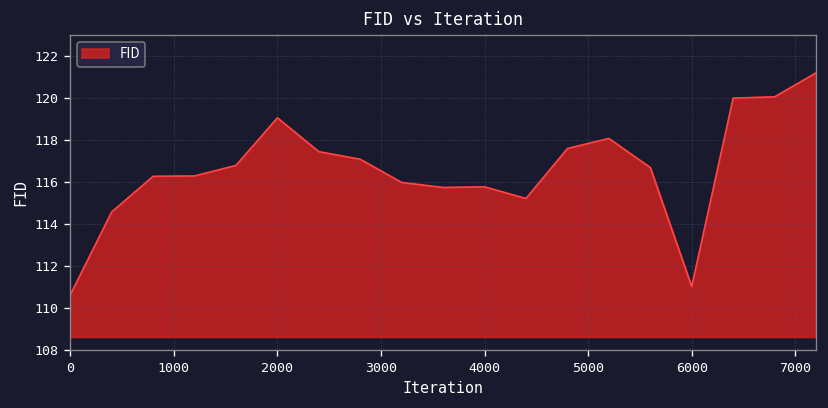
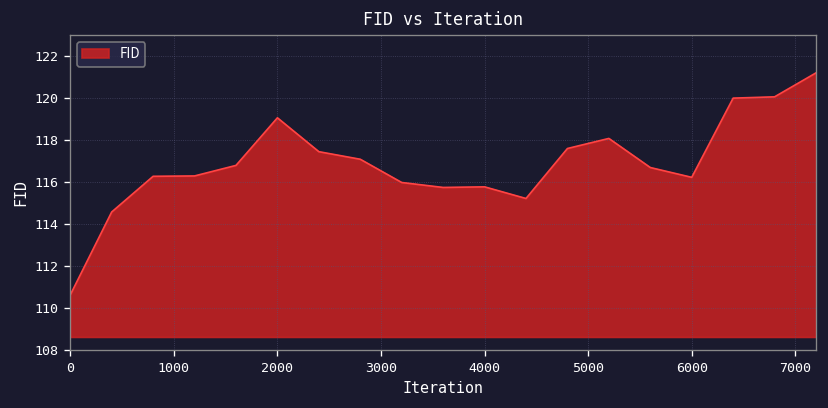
  {
    "0": 110.6,
    "2000": 119.1,
    "4000": 115.8,
-   "6000": 111.0
+   "6000": 116.2
  }
